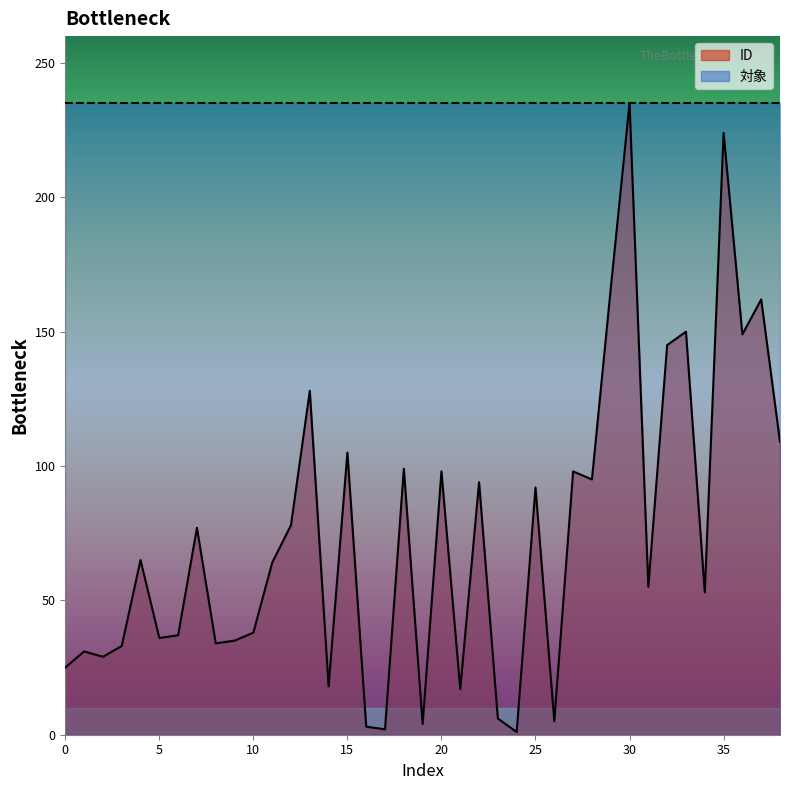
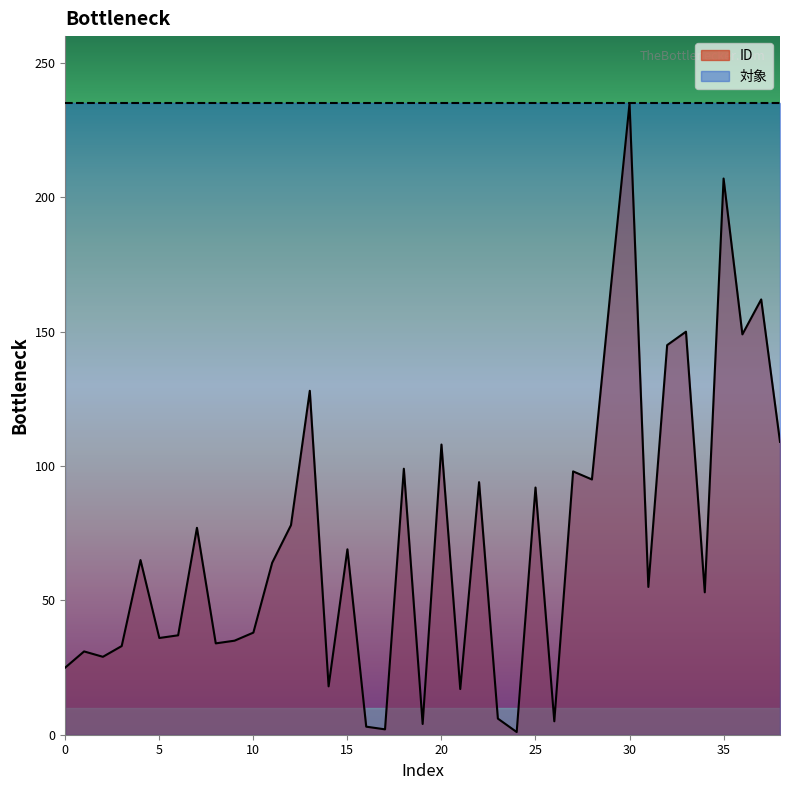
  {
    "ID": {
      "0": 25,
      "5": 36,
      "10": 38,
-     "15": 105,
-     "20": 98,
+     "15": 69,
+     "20": 108,
      "25": 92,
-     "35": 224
+     "35": 207
    },
    "対象": {
      "0": 235,
      "5": 235,
      "10": 235,
      "15": 235,
      "20": 235,
      "25": 235,
      "35": 235
    }
  }
